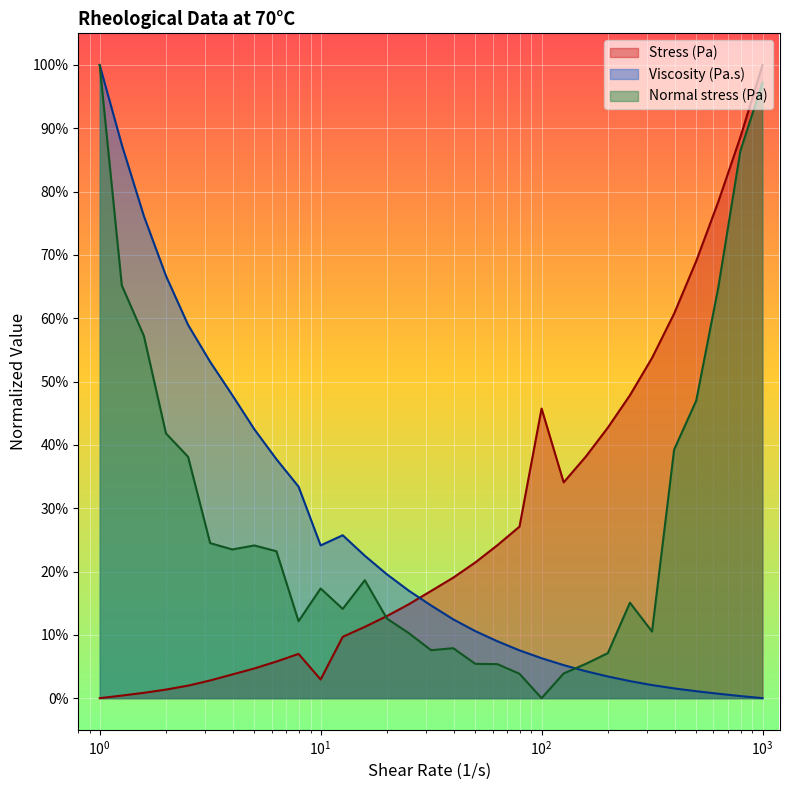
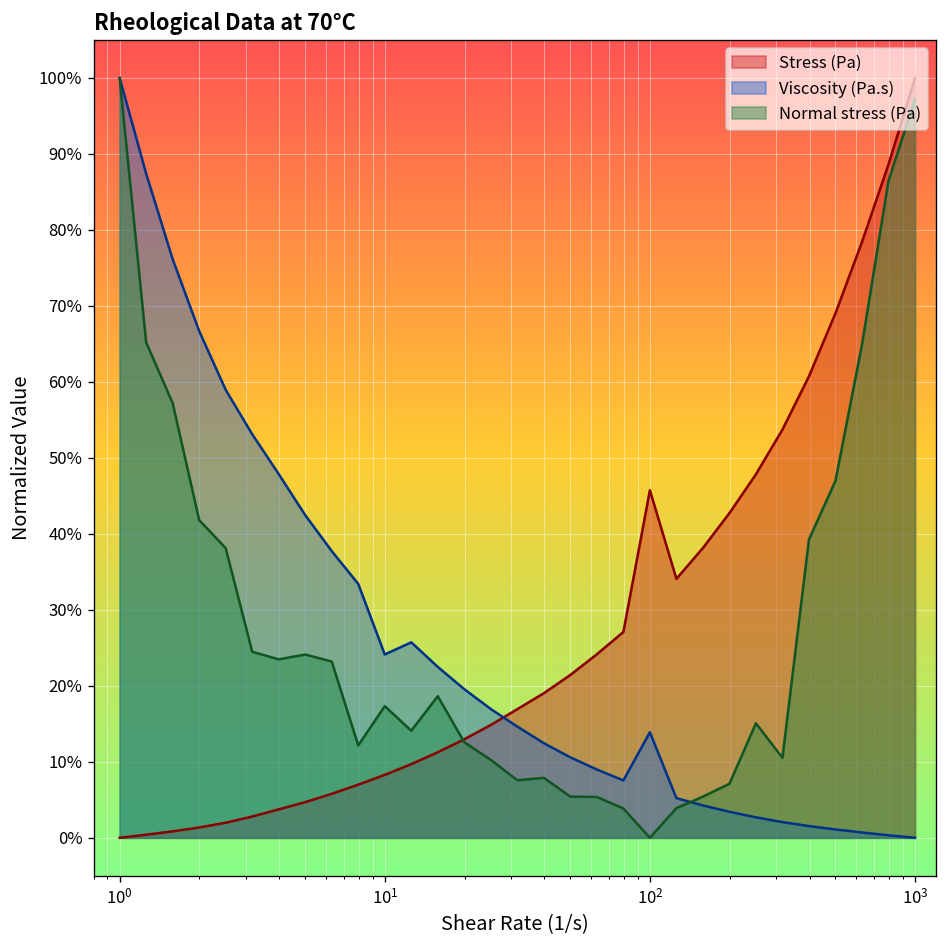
  {
    "Stress (Pa)": {
      "10^0": "0%",
-     "10^1": "3%",
+     "10^1": "8%",
      "10^2": "46%"
    },
    "Viscosity (Pa.s)": {
      "10^1": "24%",
-     "10^2": "6%",
+     "10^2": "14%",
      "10^3": "0%"
    },
    "Normal stress (Pa)": {
      "10^1": "17%",
      "10^2": "0%"
    }
  }
